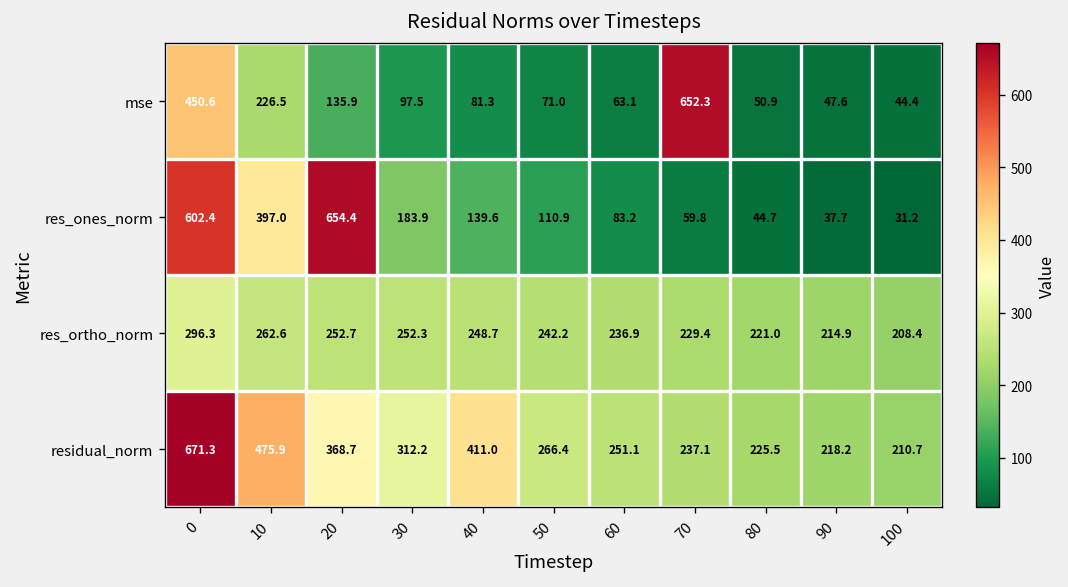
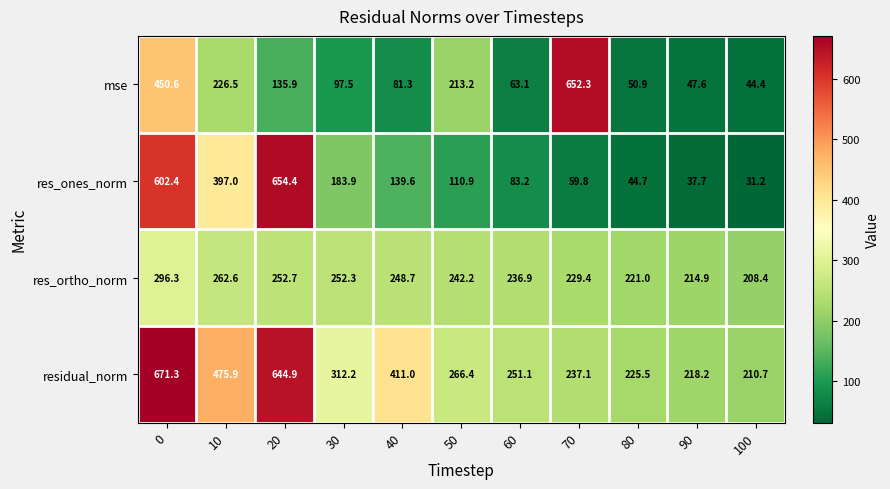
  {
    "mse": {
      "0": 450.6,
      "10": 226.5,
      "20": 135.9,
      "30": 97.5,
      "40": 81.3,
-     "50": 71.0,
+     "50": 213.2,
      "60": 63.1,
      "70": 652.3,
      "80": 50.9,
      "90": 47.6,
      "100": 44.4
    },
    "res_ones_norm": {
      "0": 602.4,
      "10": 397.0,
      "20": 654.4,
      "30": 183.9,
      "40": 139.6,
      "50": 110.9,
      "60": 83.2,
      "70": 59.8,
      "80": 44.7,
      "90": 37.7,
      "100": 31.2
    },
    "res_ortho_norm": {
      "0": 296.3,
      "10": 262.6,
      "20": 252.7,
      "30": 252.3,
      "40": 248.7,
      "50": 242.2,
      "60": 236.9,
      "70": 229.4,
      "80": 221.0,
      "90": 214.9,
      "100": 208.4
    },
    "residual_norm": {
      "0": 671.3,
      "10": 475.9,
-     "20": 368.7,
+     "20": 644.9,
      "30": 312.2,
      "40": 411.0,
      "50": 266.4,
      "60": 251.1,
      "70": 237.1,
      "80": 225.5,
      "90": 218.2,
      "100": 210.7
    }
  }
